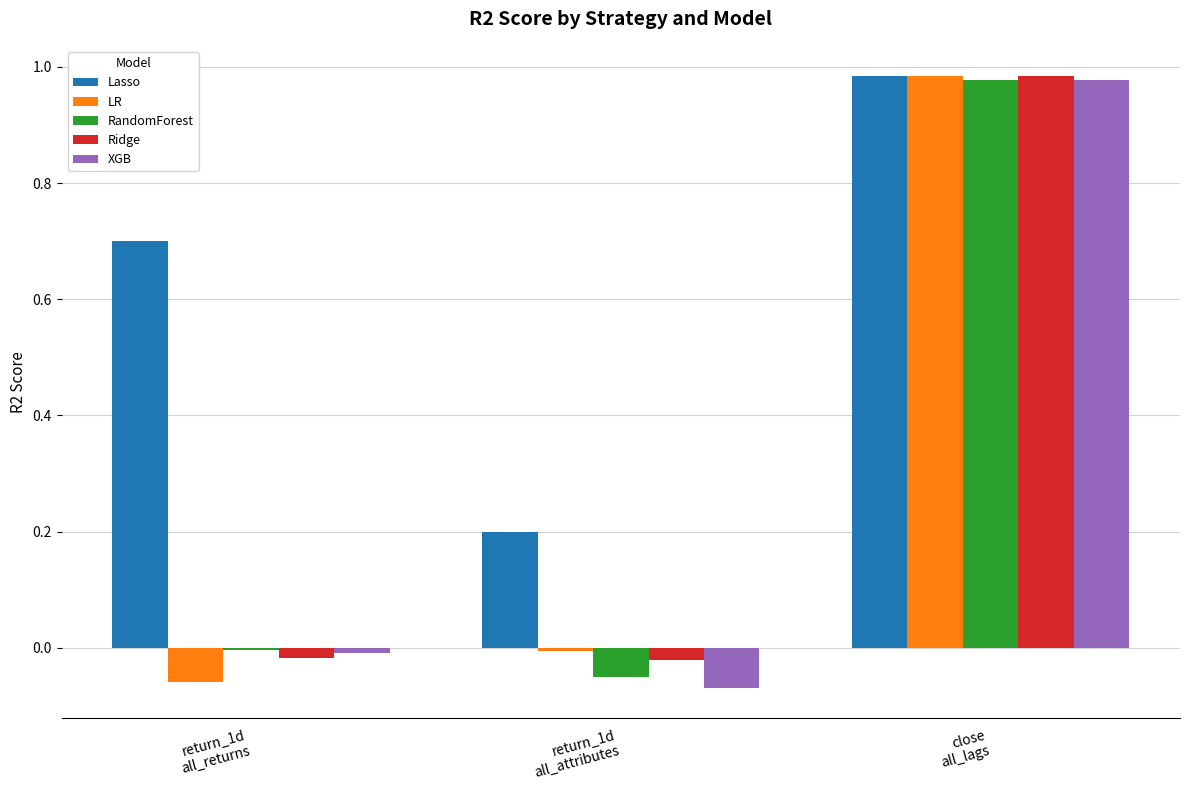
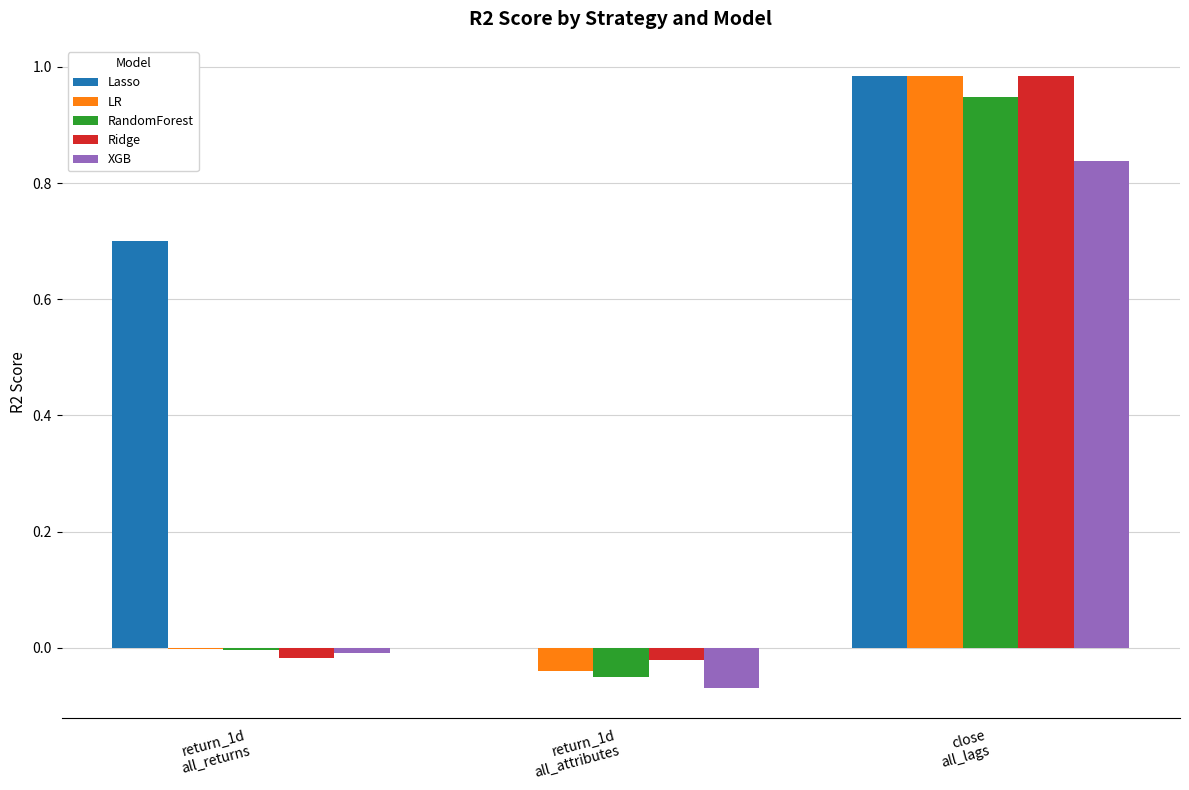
  {
    "Lasso": {
      "return_1d all_returns": 0.7,
-     "return_1d all_attributes": 0.2,
+     "return_1d all_attributes": 0.0,
      "close all_lags": 0.98
    },
    "LR": {
-     "return_1d all_returns": -0.06,
-     "return_1d all_attributes": -0.01,
+     "return_1d all_returns": 0.00,
+     "return_1d all_attributes": -0.04,
      "close all_lags": 0.98
    },
    "RandomForest": {
      "return_1d all_attributes": -0.05,
-     "close all_lags": 0.98
+     "close all_lags": 0.95
    },
    "Ridge": {
      "return_1d all_returns": -0.02,
      "return_1d all_attributes": -0.02,
      "close all_lags": 0.98
    },
    "XGB": {
      "return_1d all_returns": -0.01,
      "return_1d all_attributes": -0.07,
-     "close all_lags": 0.98
+     "close all_lags": 0.84
    }
  }
